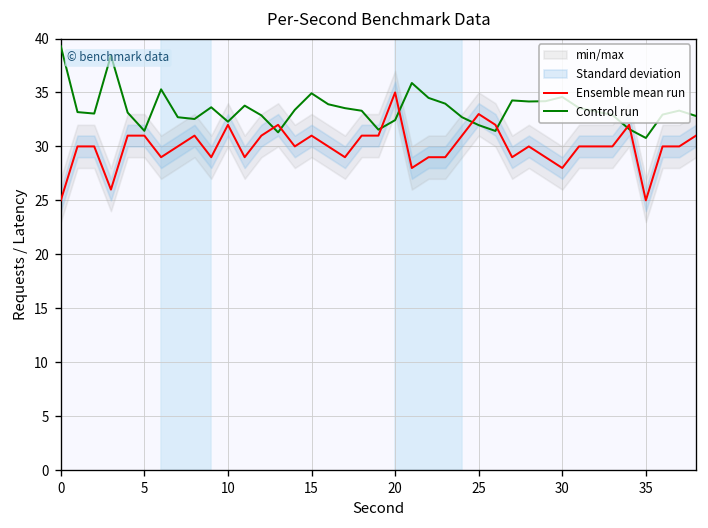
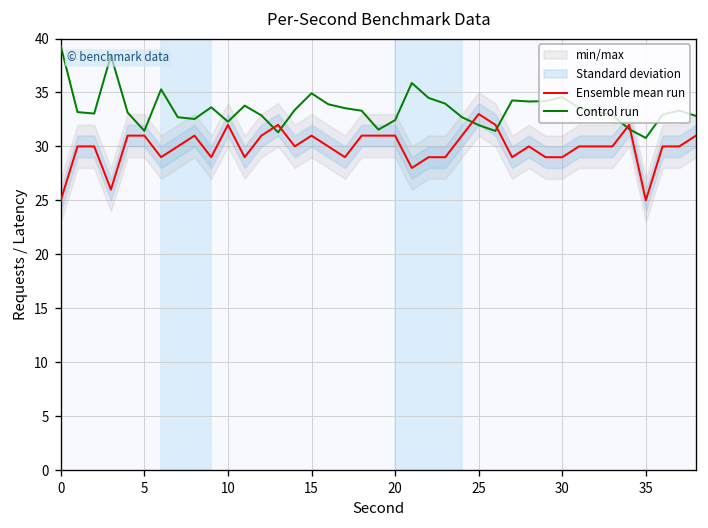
  {
    "Ensemble mean run": {
      "0": 25,
      "5": 31,
      "10": 32,
      "15": 31,
-     "20": 35,
+     "20": 31,
      "25": 33,
-     "30": 28,
+     "30": 29,
      "35": 25
    },
    "Control run": {
      "0": 39,
      "5": 31,
      "10": 32,
      "15": 35,
      "20": 32,
      "25": 32,
      "35": 31
    }
  }
